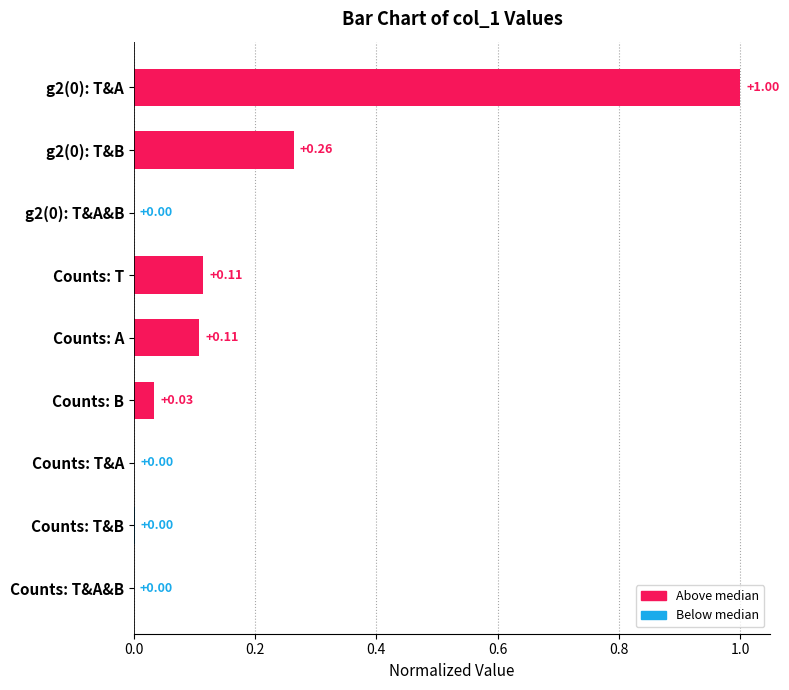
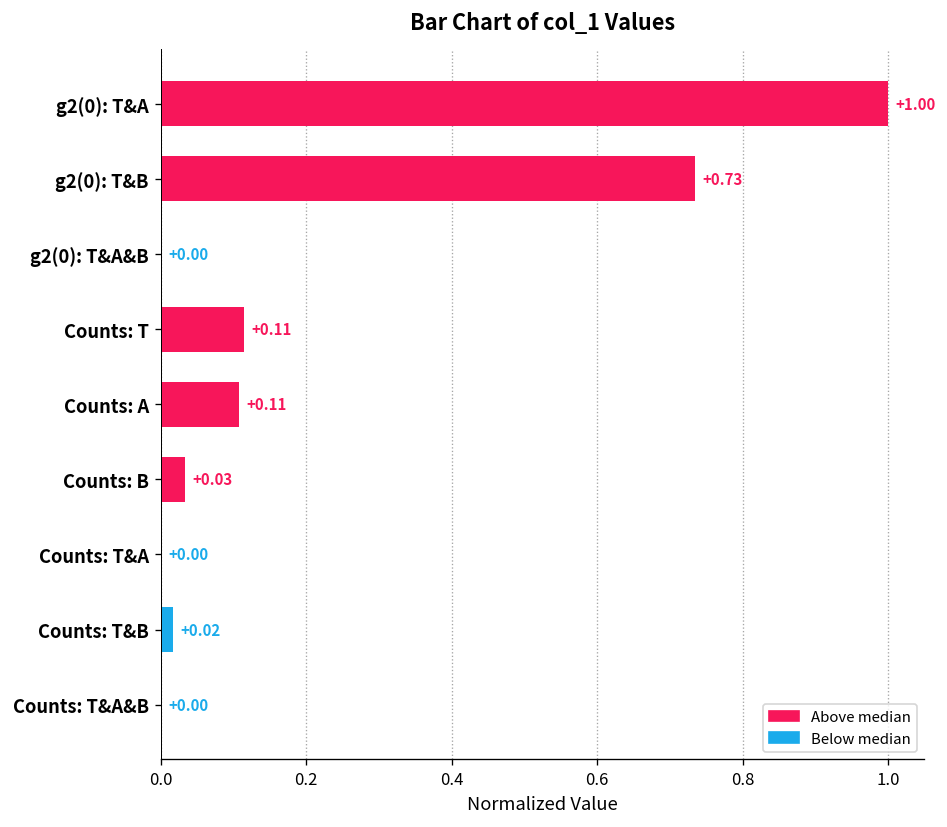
  {
    "g2(0): T&A": "+1.00",
-   "g2(0): T&B": "+0.26",
+   "g2(0): T&B": "+0.73",
    "g2(0): T&A&B": "+0.00",
    "Counts: T": "+0.11",
    "Counts: A": "+0.11",
    "Counts: B": "+0.03",
    "Counts: T&A": "+0.00",
-   "Counts: T&B": "+0.00",
+   "Counts: T&B": "+0.02",
    "Counts: T&A&B": "+0.00"
  }
